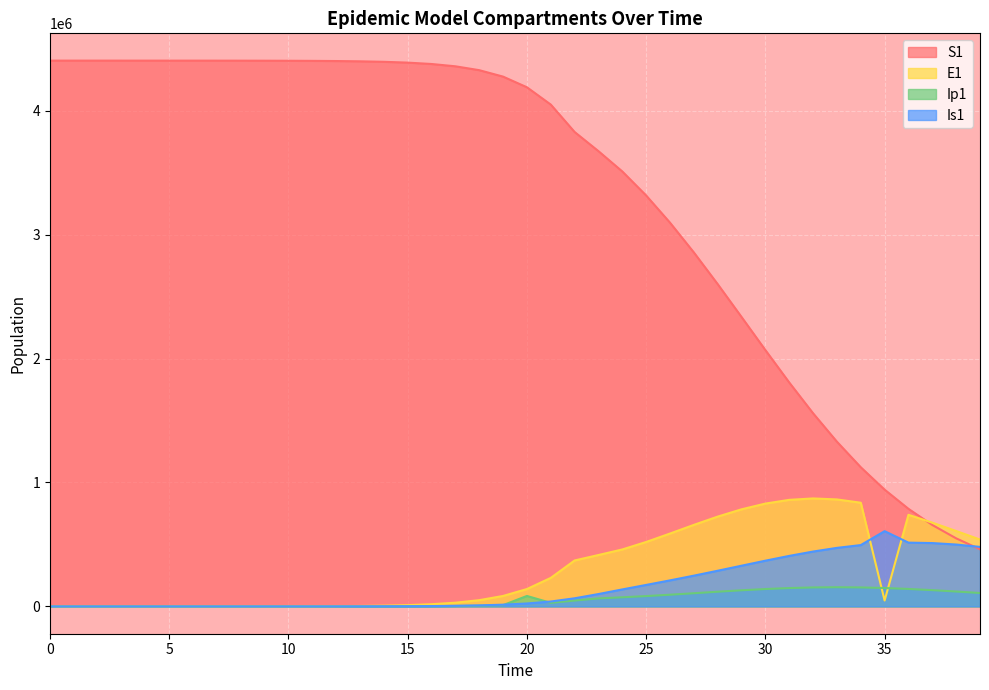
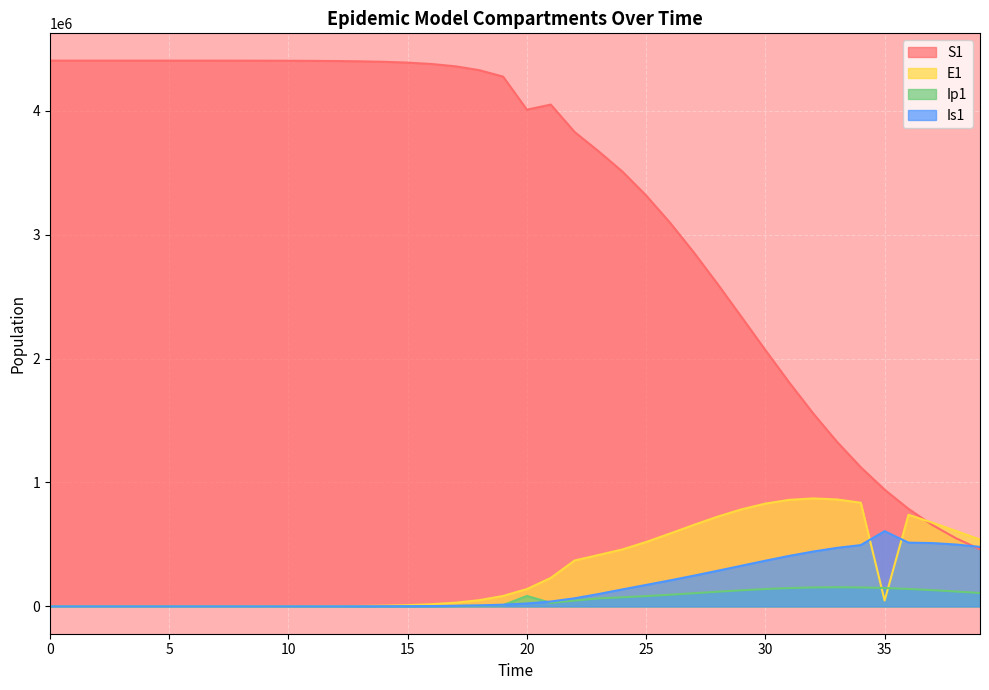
  {
    "S1": {
      "0": 4400000,
      "5": 4400000,
      "10": 4400000,
      "15": 4390000,
-     "20": 4190000,
+     "20": 4010000,
      "25": 3320000,
      "30": 2070000,
      "35": 940000
    },
    "E1": {
      "20": 140000,
      "25": 520000,
      "30": 830000,
      "35": 50000
    },
    "Ip1": {
      "20": 80000,
      "25": 80000,
      "30": 140000,
      "35": 150000
    },
    "Is1": {
      "20": 20000,
      "25": 170000,
      "30": 370000,
      "35": 610000
    }
  }
